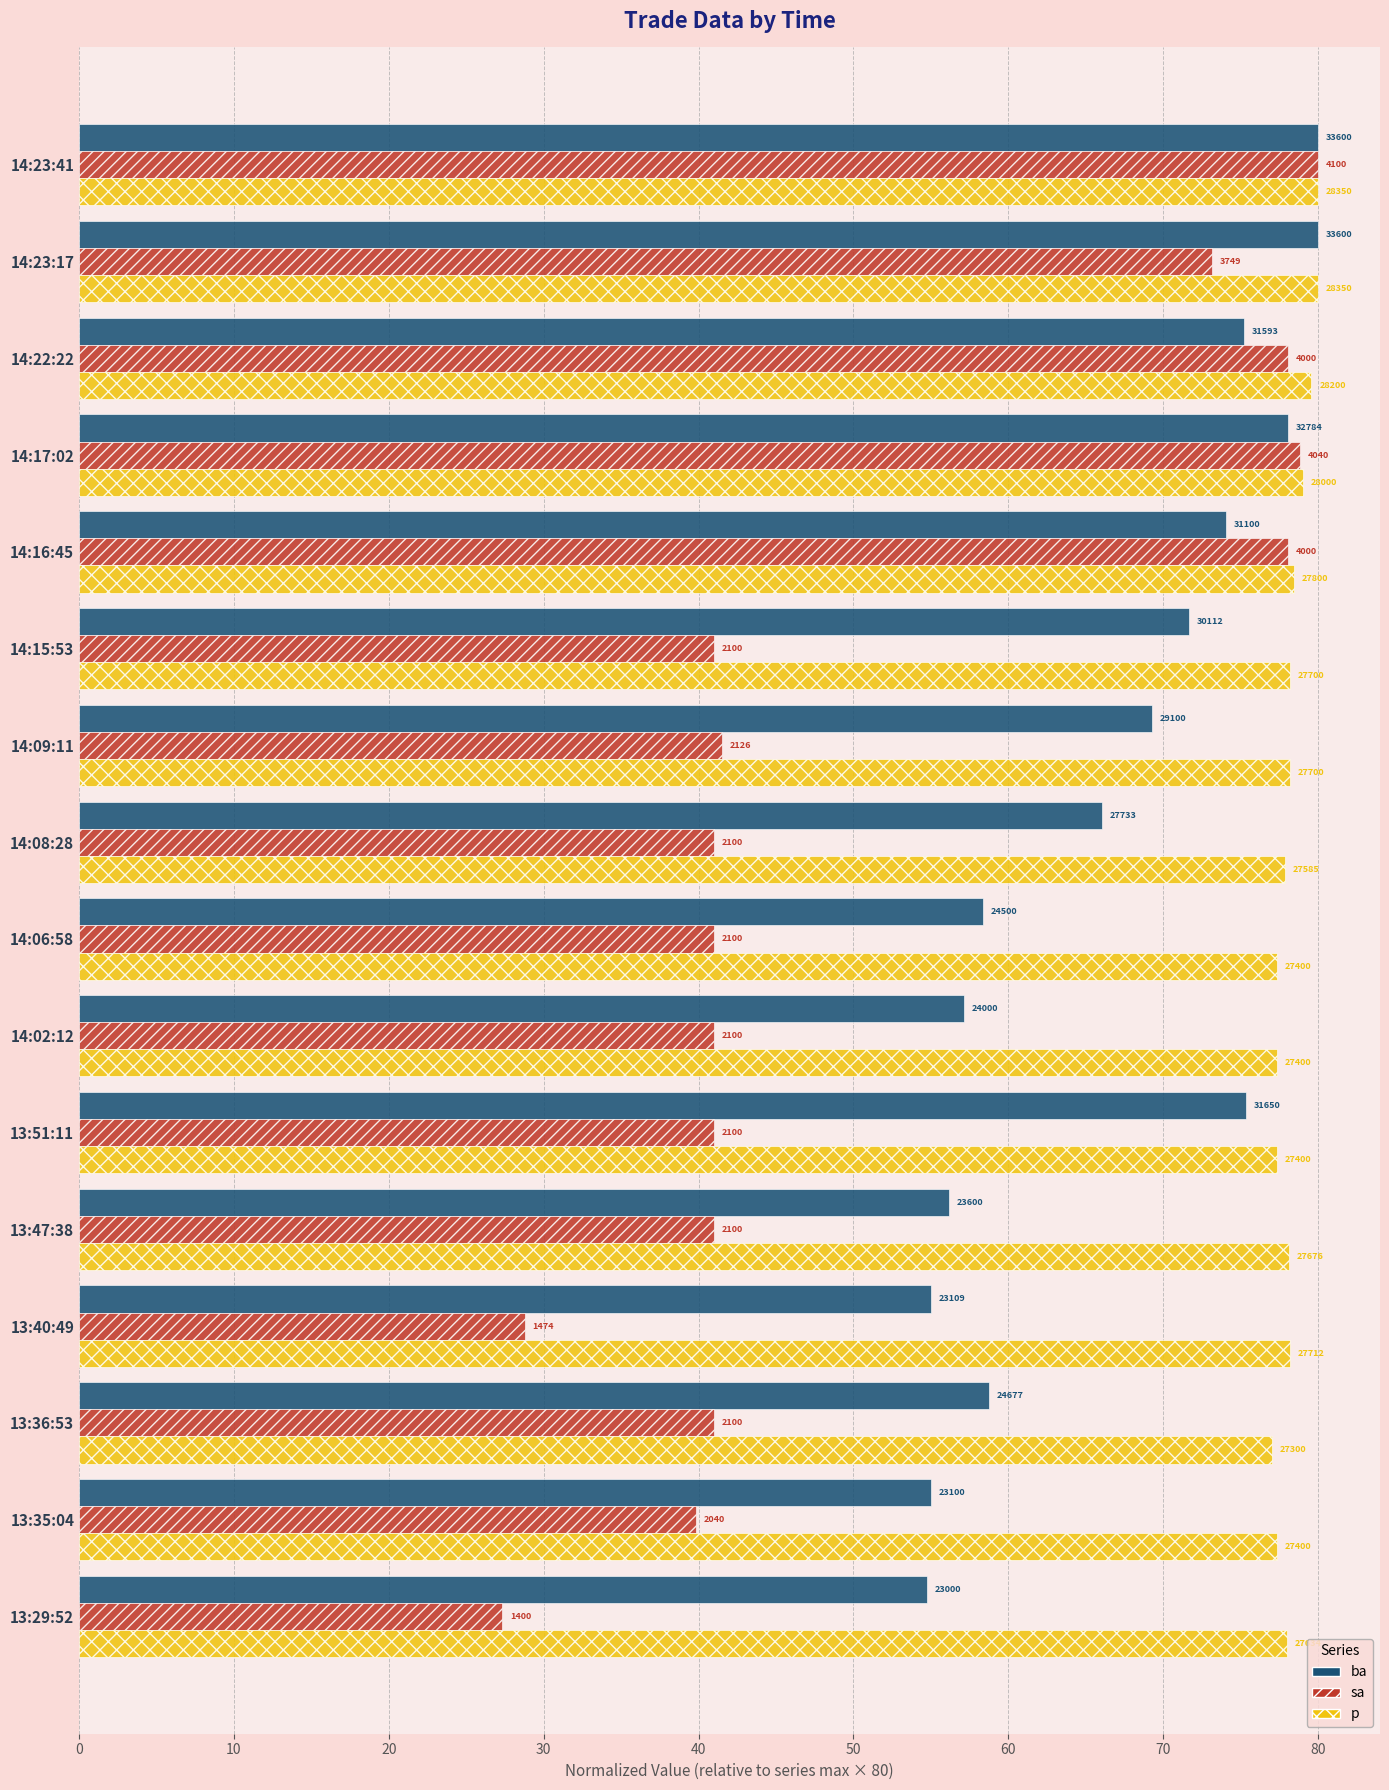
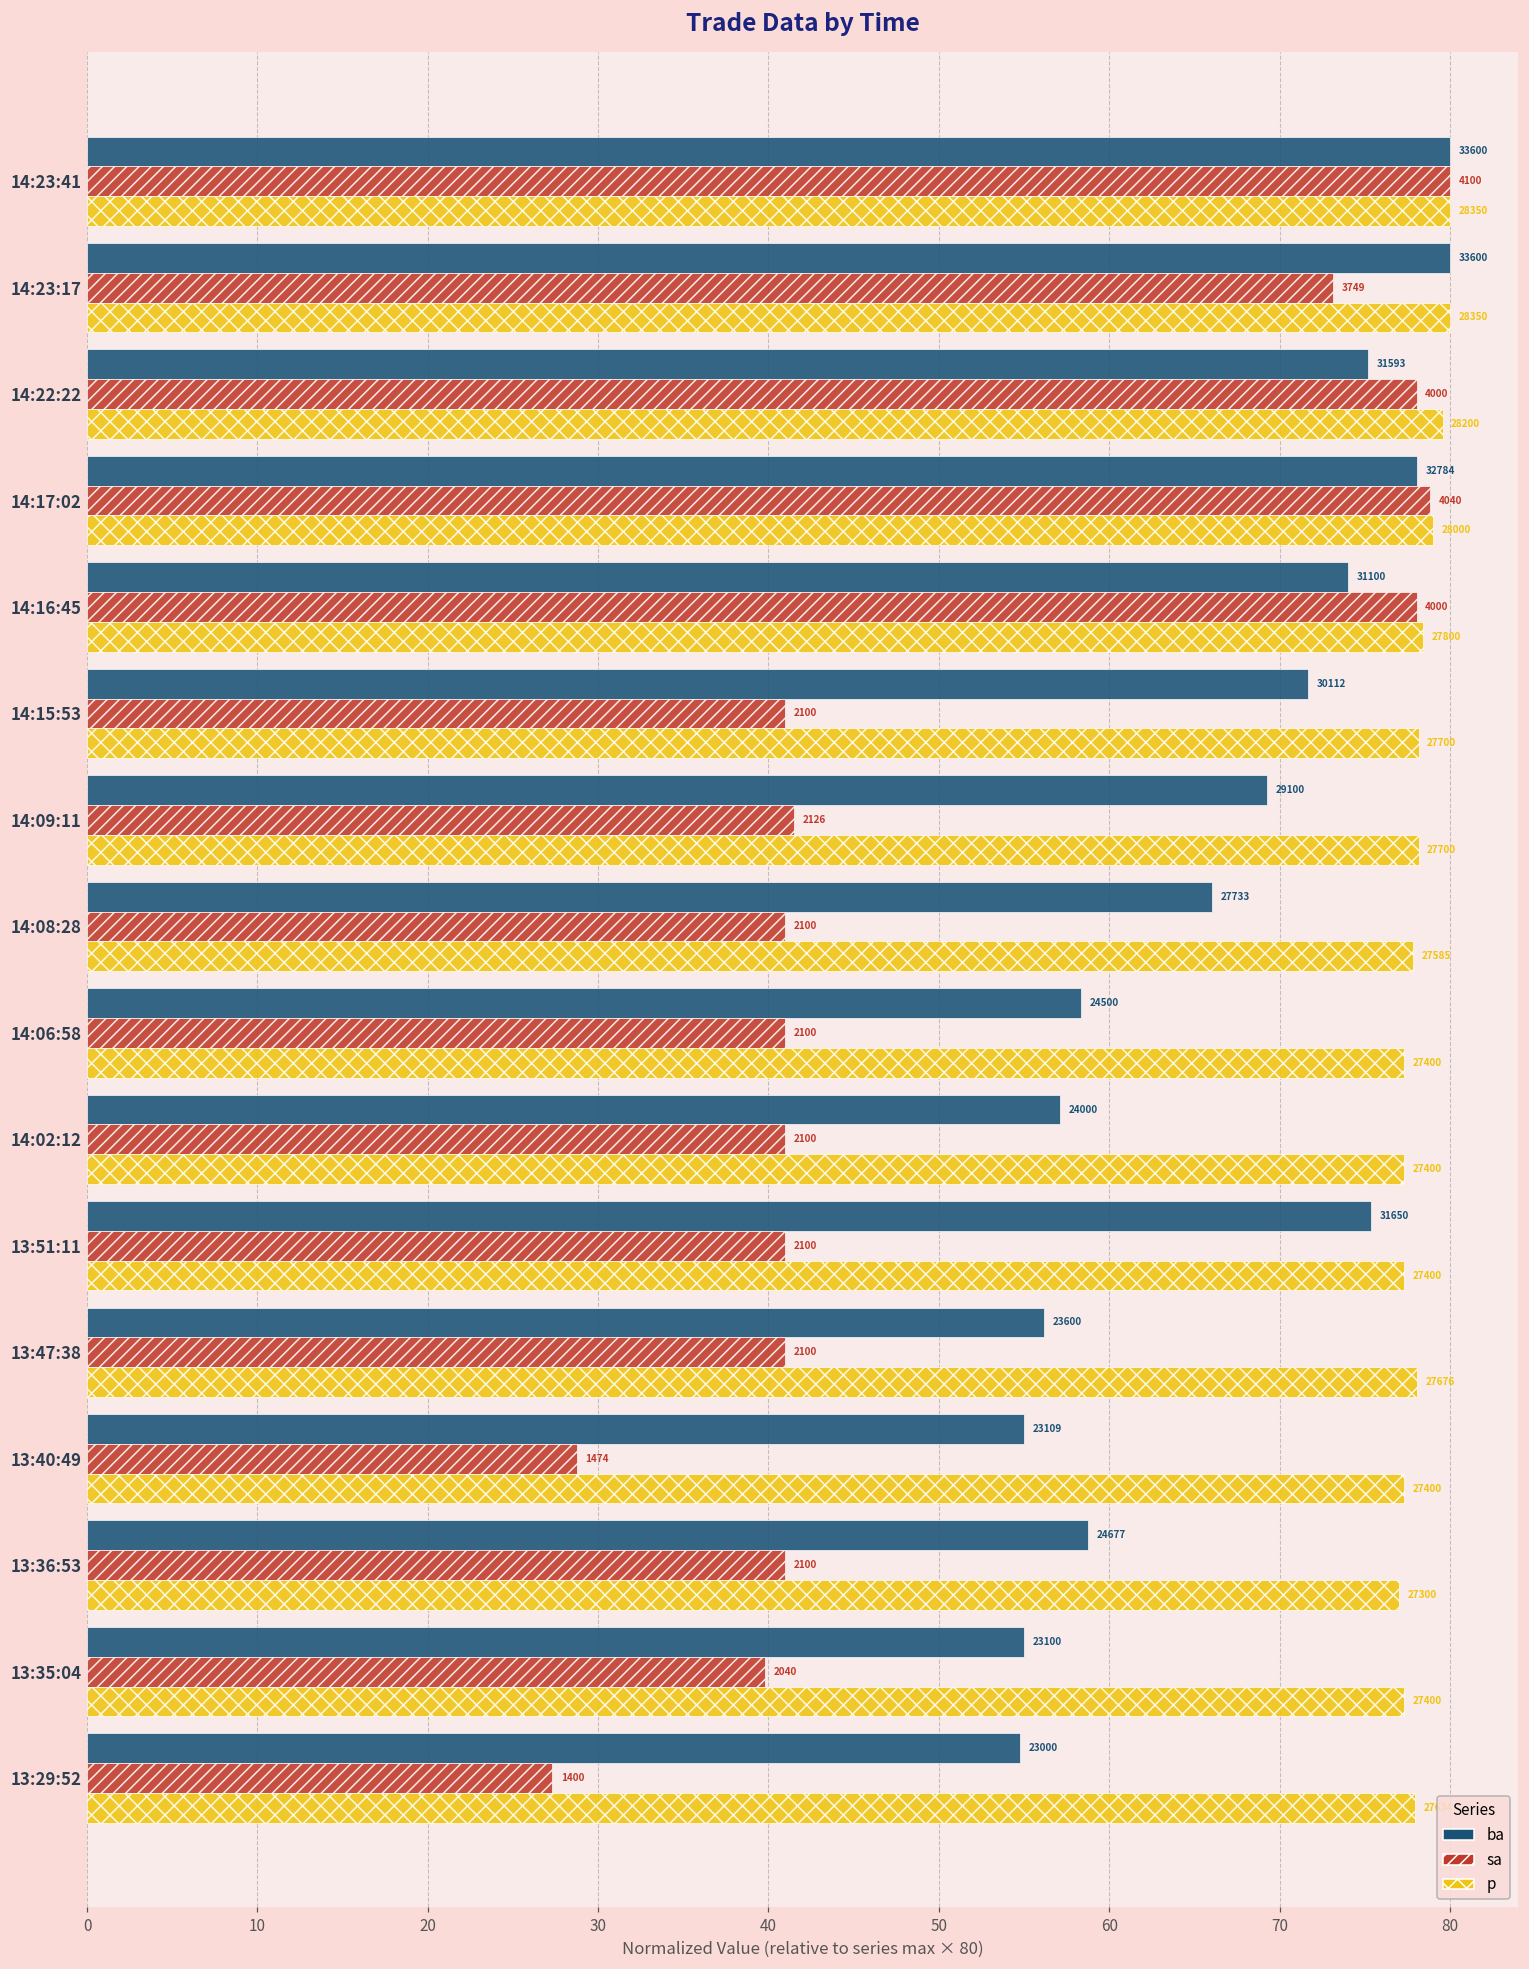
  {
    "p": {
-     "13:40:49": 27712
+     "13:40:49": 27400
    }
  }
